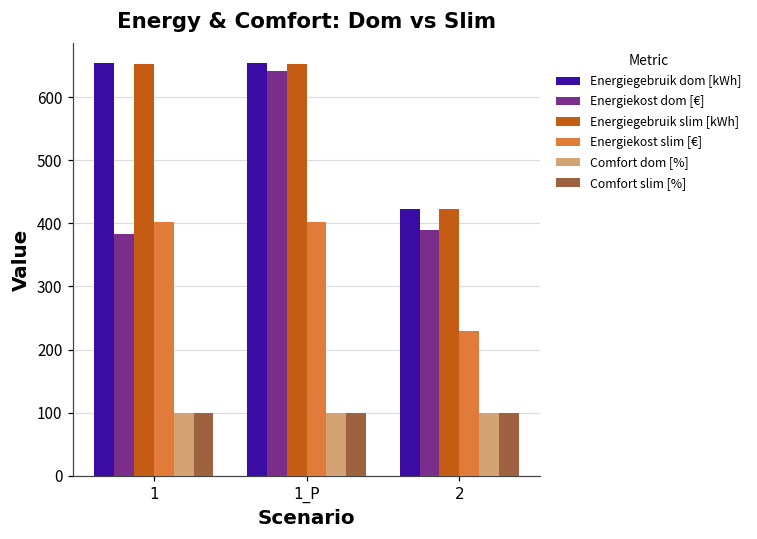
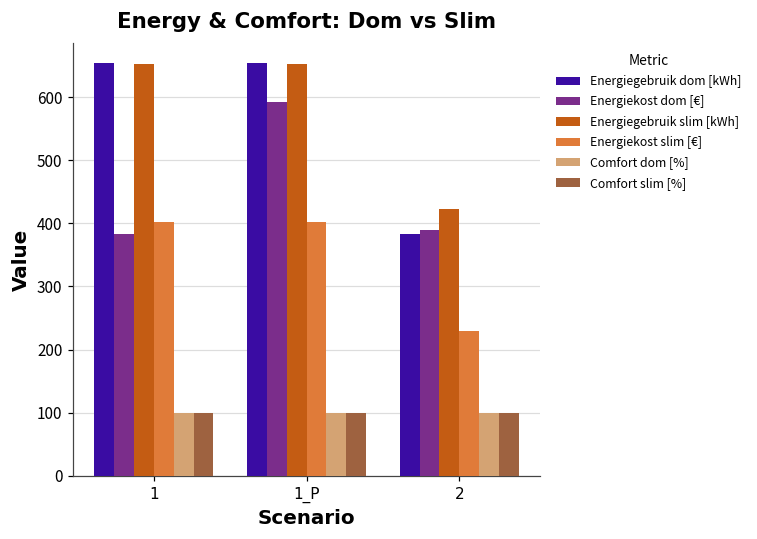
  {
    "Energiegebruik dom [kWh]": {
      "1": 650,
      "1_P": 650,
-     "2": 420
+     "2": 380
    },
    "Energiekost dom [€]": {
      "1": 380,
-     "1_P": 640,
+     "1_P": 590,
      "2": 390
    },
    "Comfort dom [%]": {
      "1": 100,
      "1_P": 100,
      "2": 100
    }
  }
